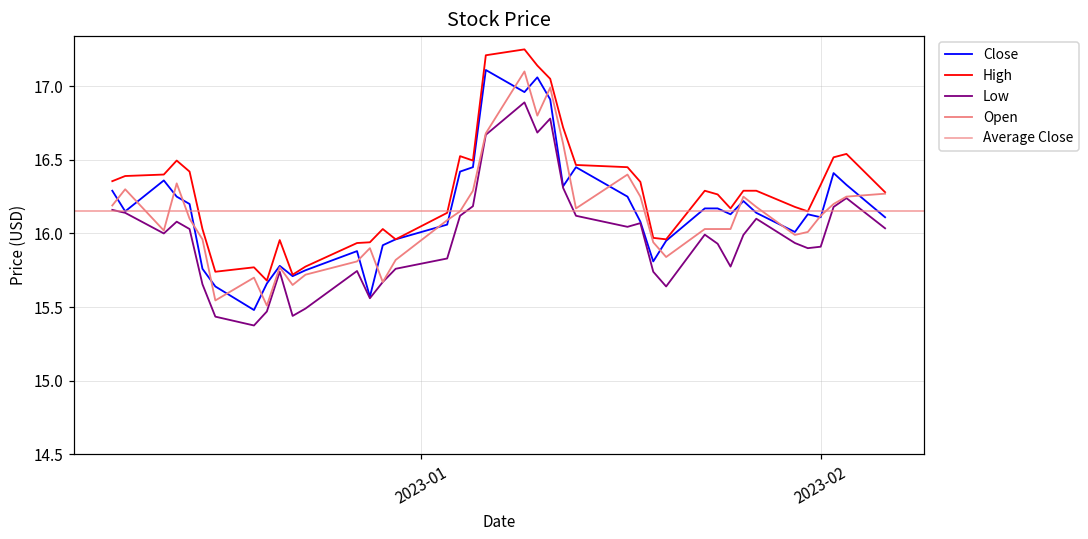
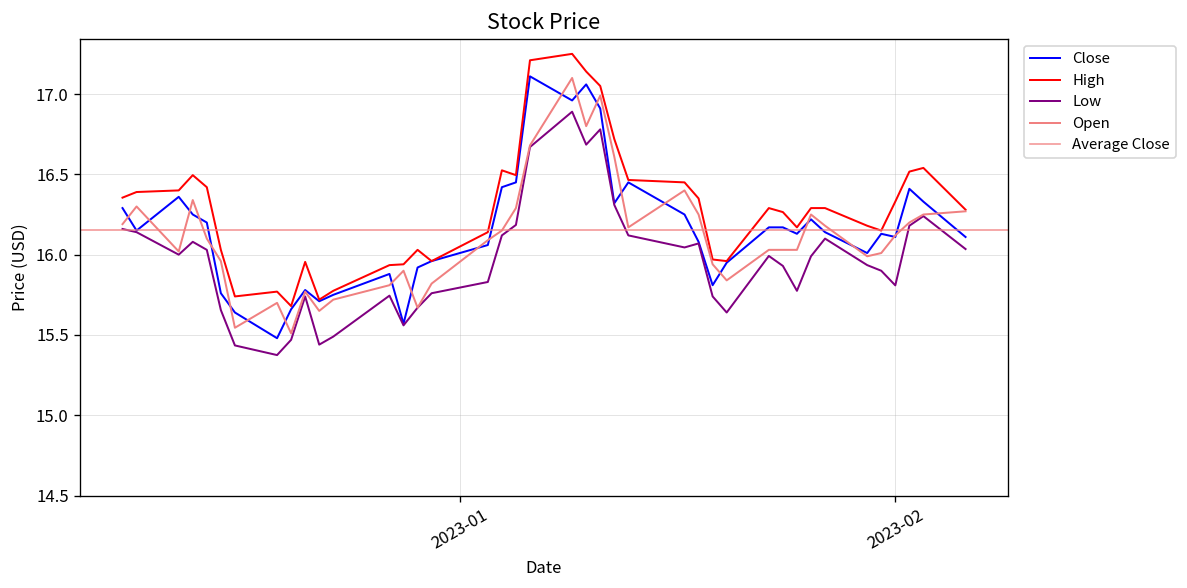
  {
    "High": {
      "2023-02": 16.33
    },
    "Low": {
-     "2023-02": 15.91
+     "2023-02": 15.81
    }
  }
